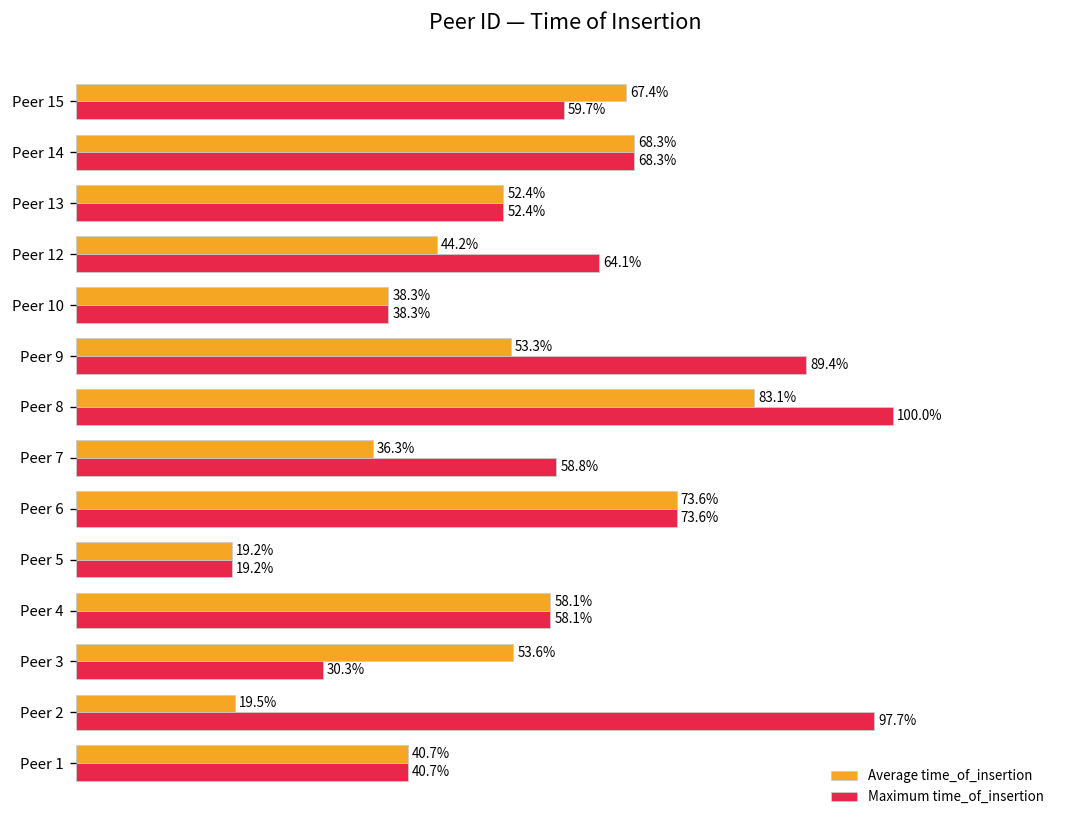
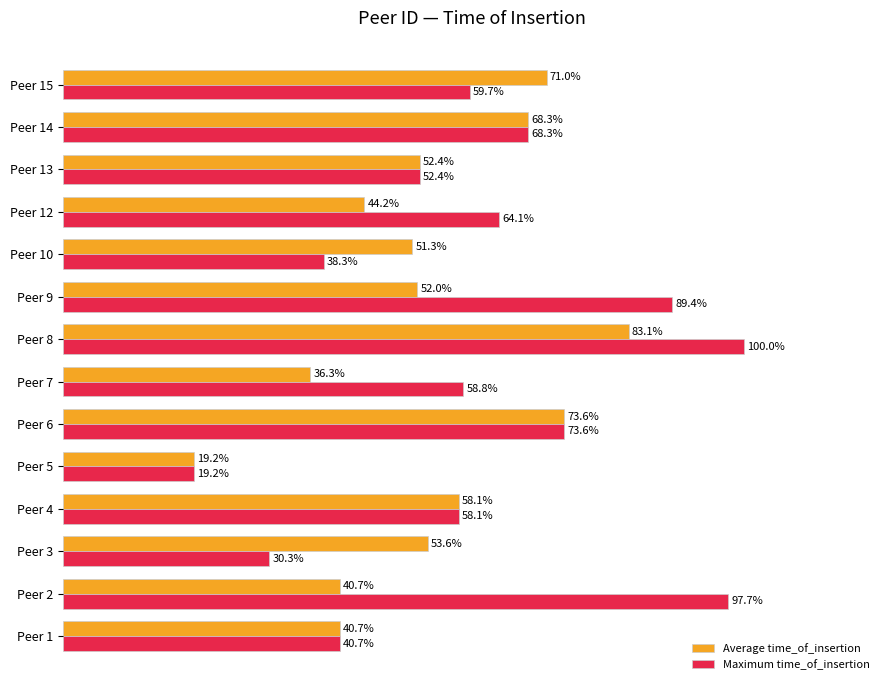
  {
    "Average time_of_insertion": {
-     "Peer 15": "67.4%",
+     "Peer 15": "71.0%",
      "Peer 14": "68.3%",
      "Peer 13": "52.4%",
      "Peer 12": "44.2%",
-     "Peer 10": "38.3%",
-     "Peer 9": "53.3%",
+     "Peer 10": "51.3%",
+     "Peer 9": "52.0%",
      "Peer 8": "83.1%",
      "Peer 7": "36.3%",
      "Peer 6": "73.6%",
      "Peer 5": "19.2%",
      "Peer 4": "58.1%",
      "Peer 3": "53.6%",
-     "Peer 2": "19.5%",
+     "Peer 2": "40.7%",
      "Peer 1": "40.7%"
    },
    "Maximum time_of_insertion": {
      "Peer 15": "59.7%",
      "Peer 14": "68.3%",
      "Peer 13": "52.4%",
      "Peer 12": "64.1%",
      "Peer 10": "38.3%",
      "Peer 9": "89.4%",
      "Peer 8": "100.0%",
      "Peer 7": "58.8%",
      "Peer 6": "73.6%",
      "Peer 5": "19.2%",
      "Peer 4": "58.1%",
      "Peer 3": "30.3%",
      "Peer 2": "97.7%",
      "Peer 1": "40.7%"
    }
  }
